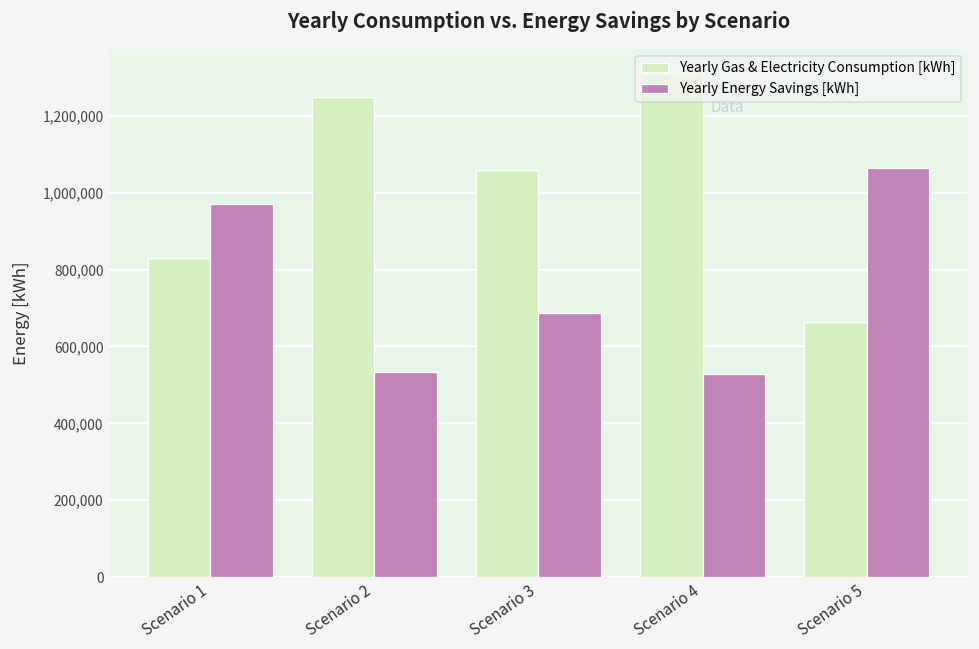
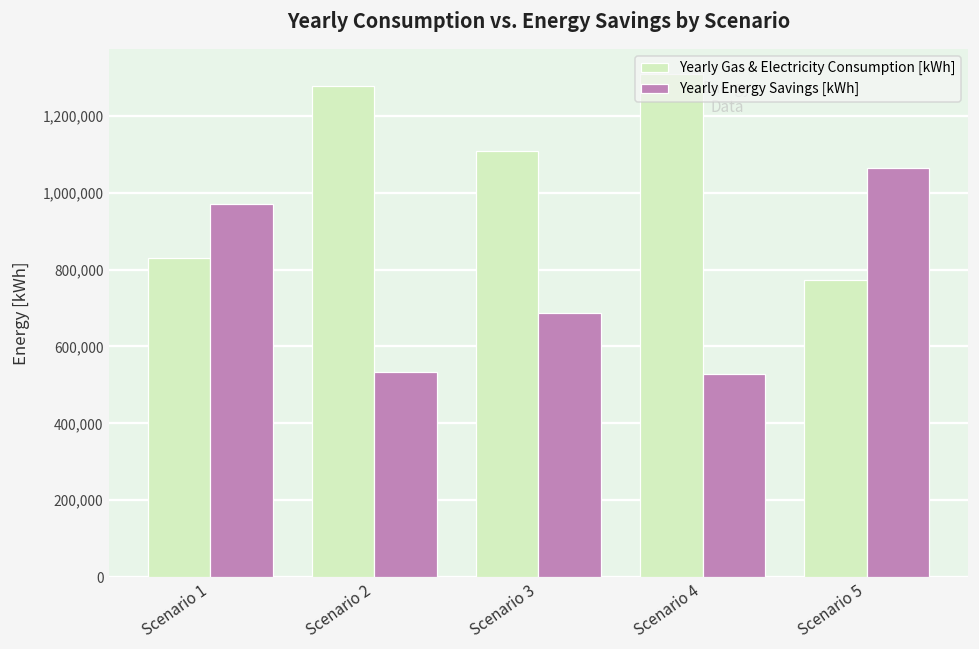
  {
    "Yearly Gas & Electricity Consumption [kWh]": {
      "Scenario 1": "830,000",
-     "Scenario 2": "1,250,000",
-     "Scenario 3": "1,060,000",
-     "Scenario 5": "660,000"
+     "Scenario 2": "1,280,000",
+     "Scenario 3": "1,110,000",
+     "Scenario 5": "770,000"
    },
    "Yearly Energy Savings [kWh]": {
      "Scenario 1": "970,000",
      "Scenario 2": "530,000",
      "Scenario 3": "690,000",
      "Scenario 4": "530,000",
      "Scenario 5": "1,070,000"
    }
  }
